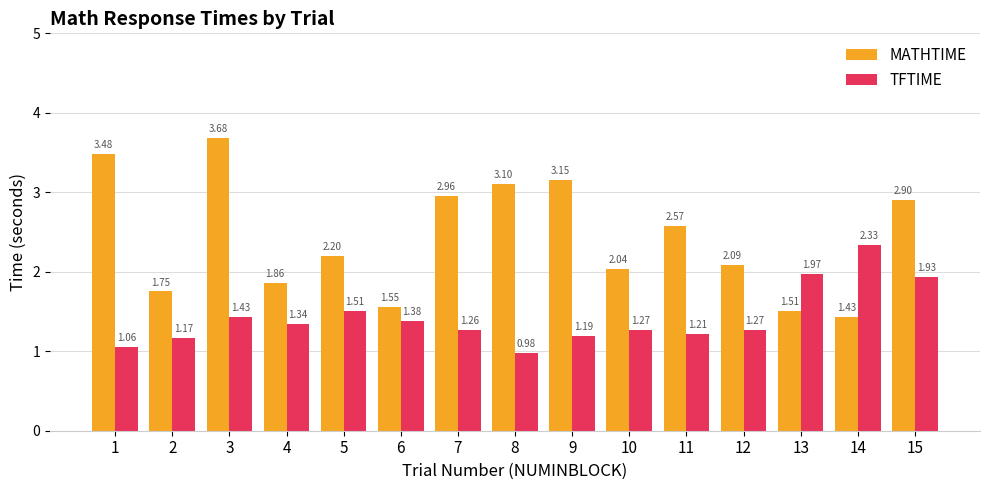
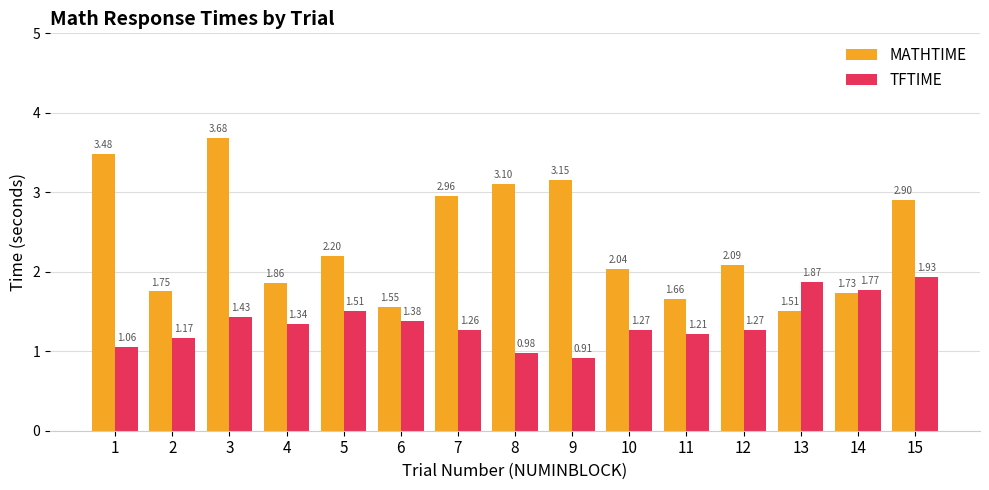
  {
    "MATHTIME": {
      "1": 3.48,
      "2": 1.75,
      "3": 3.68,
      "4": 1.86,
      "5": 2.20,
      "6": 1.55,
      "7": 2.96,
      "8": 3.10,
      "9": 3.15,
      "10": 2.04,
-     "11": 2.57,
+     "11": 1.66,
      "12": 2.09,
      "13": 1.51,
-     "14": 1.43,
+     "14": 1.73,
      "15": 2.90
    },
    "TFTIME": {
      "1": 1.06,
      "2": 1.17,
      "3": 1.43,
      "4": 1.34,
      "5": 1.51,
      "6": 1.38,
      "7": 1.26,
      "8": 0.98,
-     "9": 1.19,
+     "9": 0.91,
      "10": 1.27,
      "11": 1.21,
      "12": 1.27,
-     "13": 1.97,
-     "14": 2.33,
+     "13": 1.87,
+     "14": 1.77,
      "15": 1.93
    }
  }
